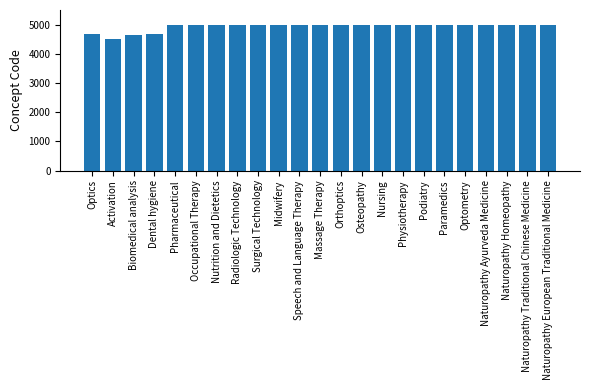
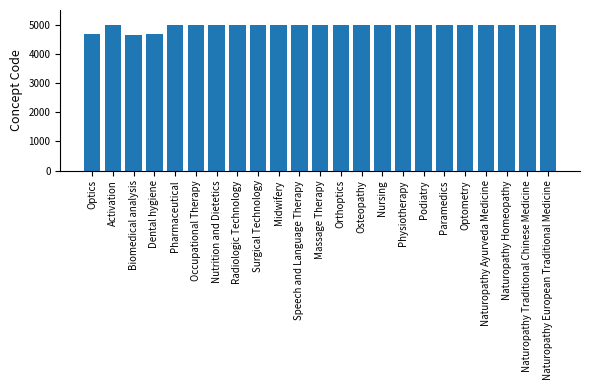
  {
    "Optics": 4700,
-   "Activation": 4500,
+   "Activation": 5000,
    "Biomedical analysis": 4700,
    "Dental hygiene": 4700,
    "Pharmaceutical": 5000,
    "Occupational Therapy": 5000,
    "Nutrition and Dietetics": 5000,
    "Radiologic Technology": 5000,
    "Surgical Technology": 5000,
    "Midwifery": 5000,
    "Speech and Language Therapy": 5000,
    "Massage Therapy": 5000,
    "Orthoptics": 5000,
    "Osteopathy": 5000,
    "Nursing": 5000,
    "Physiotherapy": 5000,
    "Podiatry": 5000,
    "Paramedics": 5000,
    "Optometry": 5000,
    "Naturopathy Ayurveda Medicine": 5000,
    "Naturopathy Homeopathy": 5000,
    "Naturopathy Traditional Chinese Medicine": 5000,
    "Naturopathy European Traditional Medicine": 5000
  }
